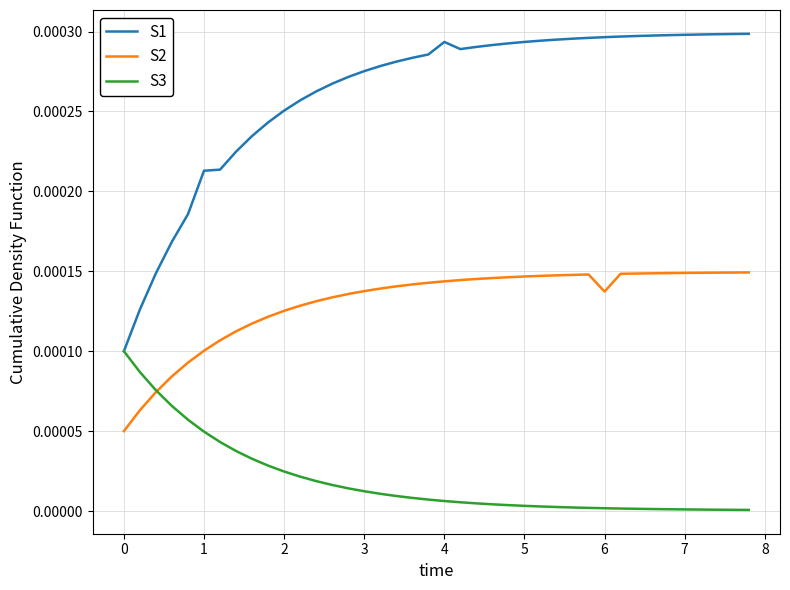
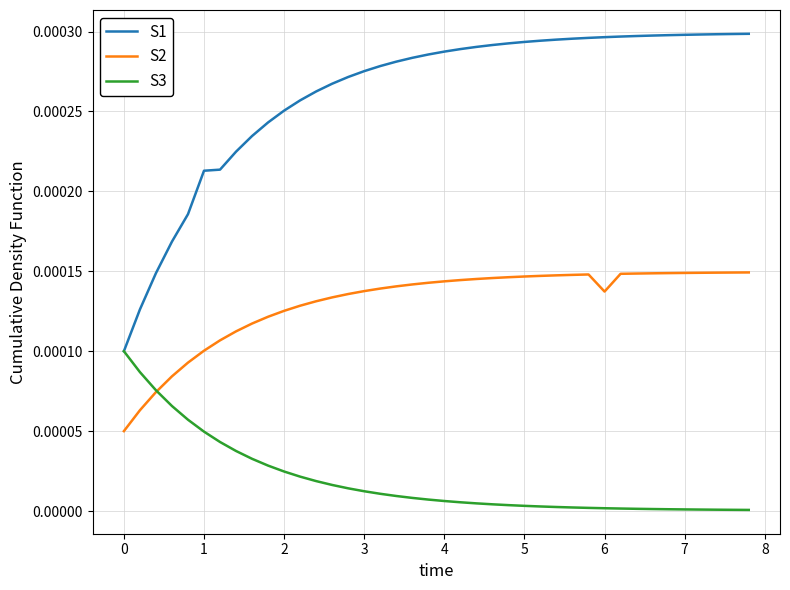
  {
    "S1": {
      "1": 0.000213,
      "2": 0.000251,
      "3": 0.000275,
-     "4": 0.000293,
+     "4": 0.000287,
      "5": 0.000293,
      "6": 0.000296,
      "7": 0.000298
    },
    "S2": {
      "0": 0.000050,
      "1": 0.000100,
      "2": 0.000125,
      "3": 0.000138,
      "4": 0.000144,
      "5": 0.000147,
      "6": 0.000137,
      "7": 0.000149
    },
    "S3": {
      "1": 0.000050,
      "2": 0.000025,
      "3": 0.000012,
      "4": 0.000006,
      "5": 0.000003,
      "6": 0.000002,
      "7": 0.000001
    }
  }
